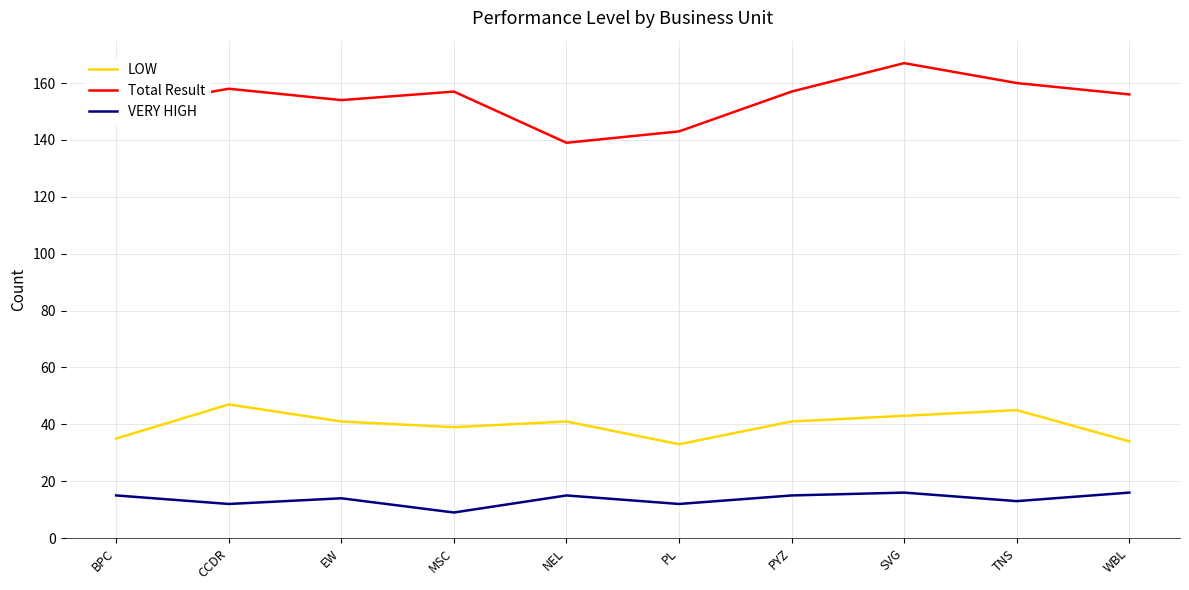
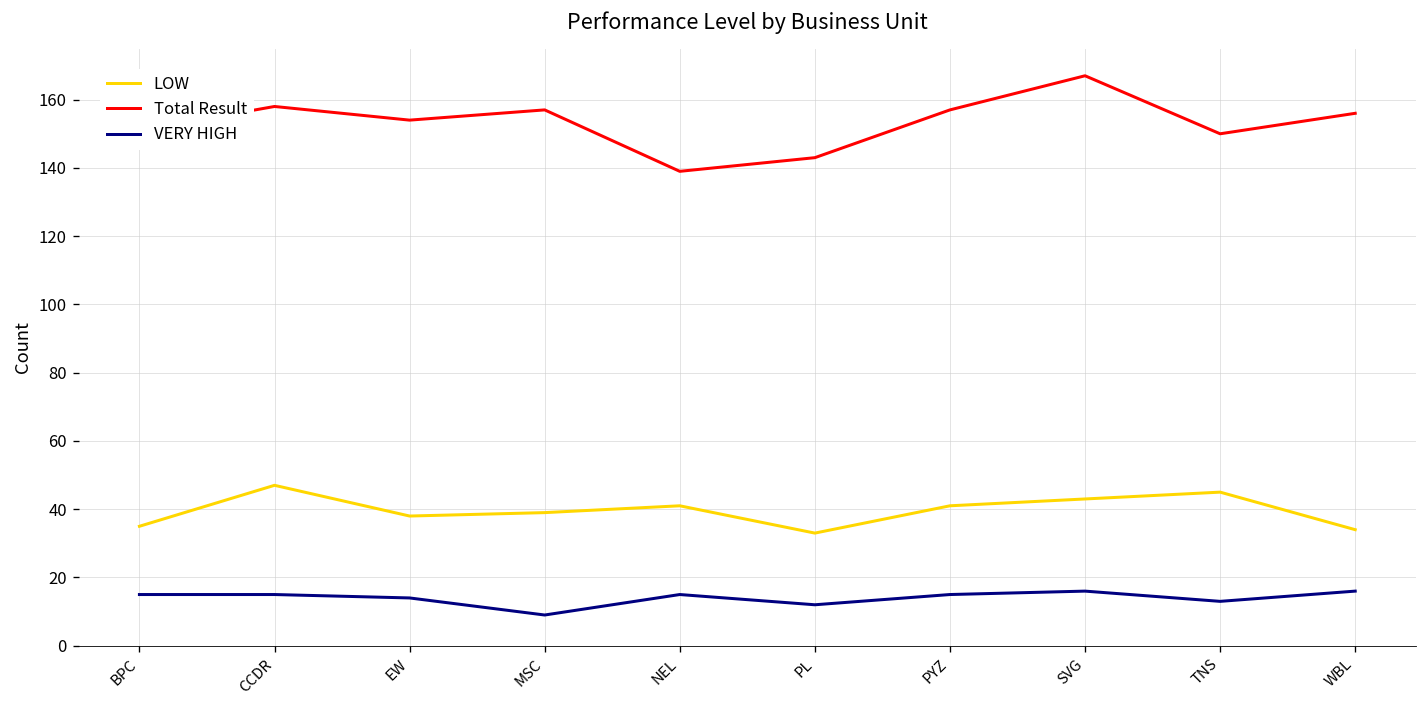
  {
    "LOW": {
      "BPC": 35,
      "CCDR": 47,
-     "EW": 41,
+     "EW": 38,
      "MSC": 39,
      "NEL": 41,
      "PL": 33,
      "PYZ": 41,
      "SVG": 43,
      "TNS": 45,
      "WBL": 34
    },
    "Total Result": {
      "CCDR": 158,
      "EW": 154,
      "MSC": 157,
      "NEL": 139,
      "PL": 143,
      "PYZ": 157,
      "SVG": 167,
-     "TNS": 160,
+     "TNS": 150,
      "WBL": 156
    },
    "VERY HIGH": {
      "BPC": 15,
-     "CCDR": 12,
+     "CCDR": 15,
      "EW": 14,
      "MSC": 9,
      "NEL": 15,
      "PL": 12,
      "PYZ": 15,
      "SVG": 16,
      "TNS": 13,
      "WBL": 16
    }
  }
